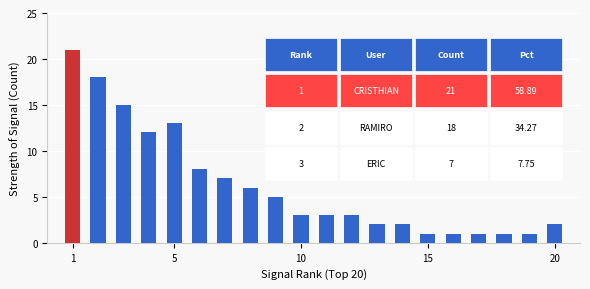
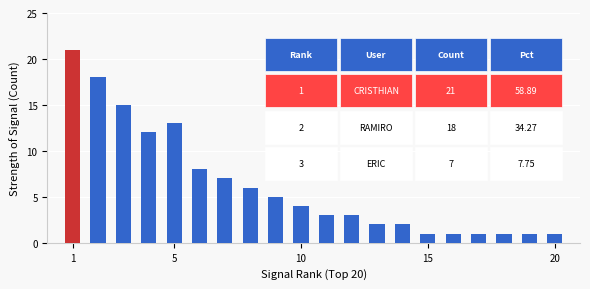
  {
    "1": 21,
    "5": 13,
-   "10": 3,
+   "10": 4,
    "15": 1,
-   "20": 2
+   "20": 1
  }
